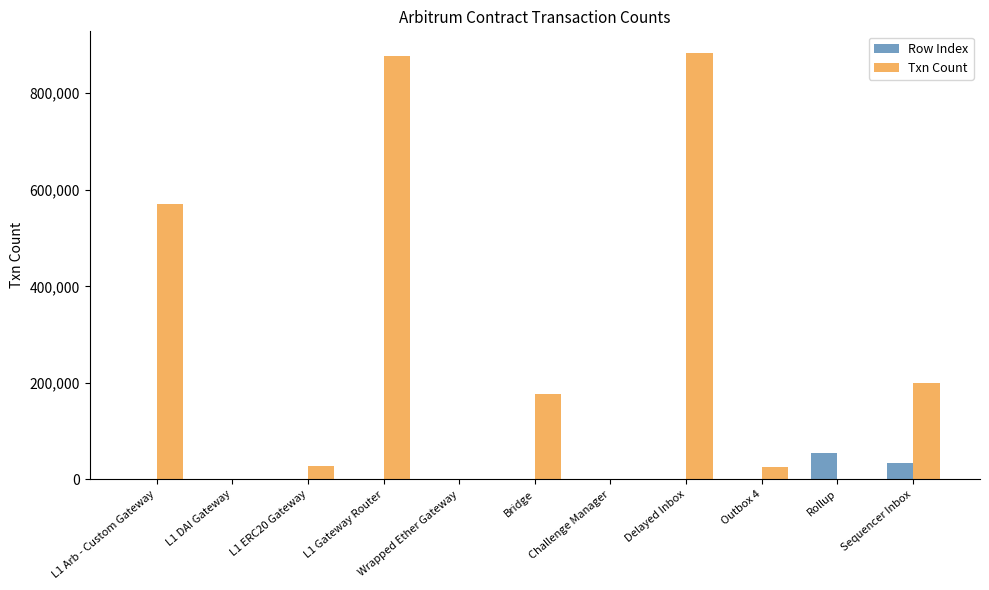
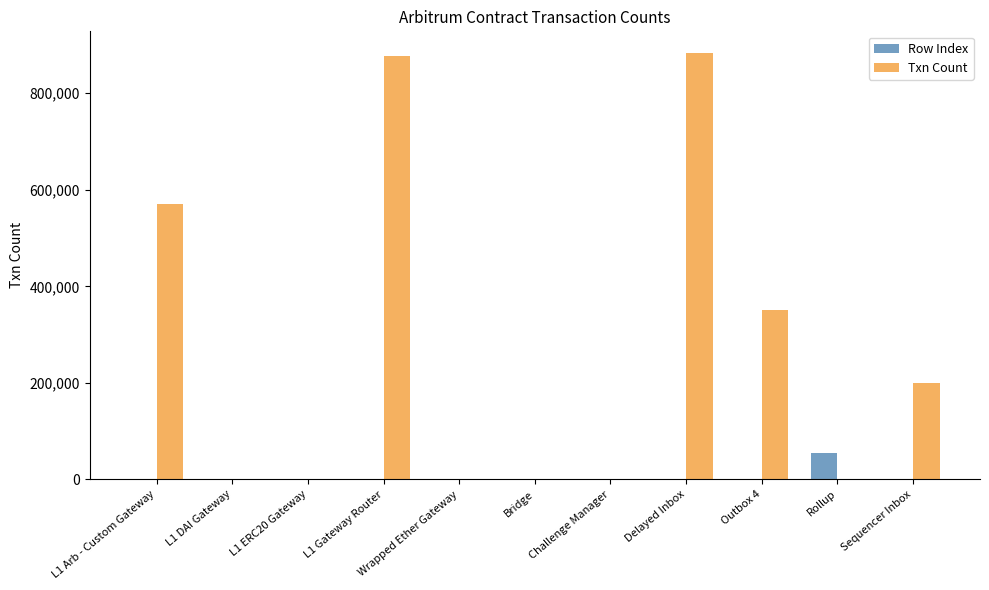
  {
    "Row Index": {
      "L1 Arb - Custom Gateway": "0",
      "Rollup": "50,000",
-     "Sequencer Inbox": "30,000"
+     "Sequencer Inbox": "0"
    },
    "Txn Count": {
      "L1 Arb - Custom Gateway": "570,000",
-     "L1 ERC20 Gateway": "30,000",
+     "L1 ERC20 Gateway": "0",
      "L1 Gateway Router": "880,000",
-     "Bridge": "180,000",
+     "Bridge": "0",
      "Challenge Manager": "0",
      "Delayed Inbox": "880,000",
-     "Outbox 4": "30,000",
+     "Outbox 4": "350,000",
      "Sequencer Inbox": "200,000"
    }
  }
